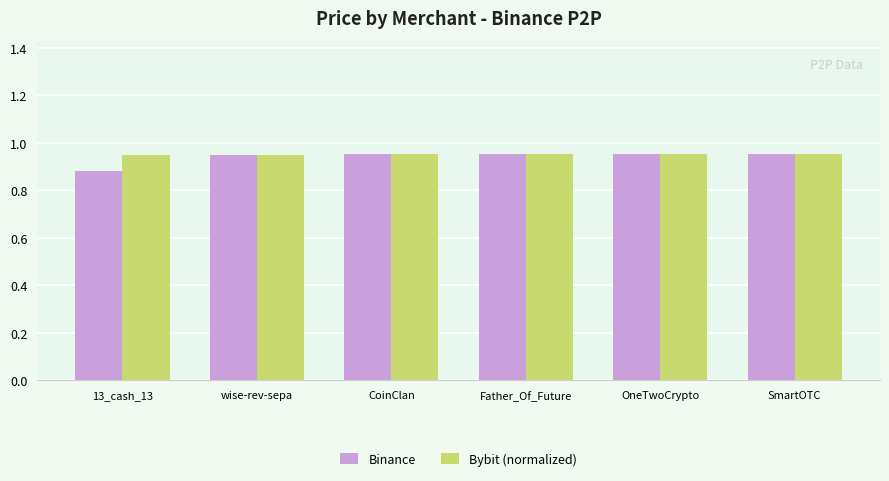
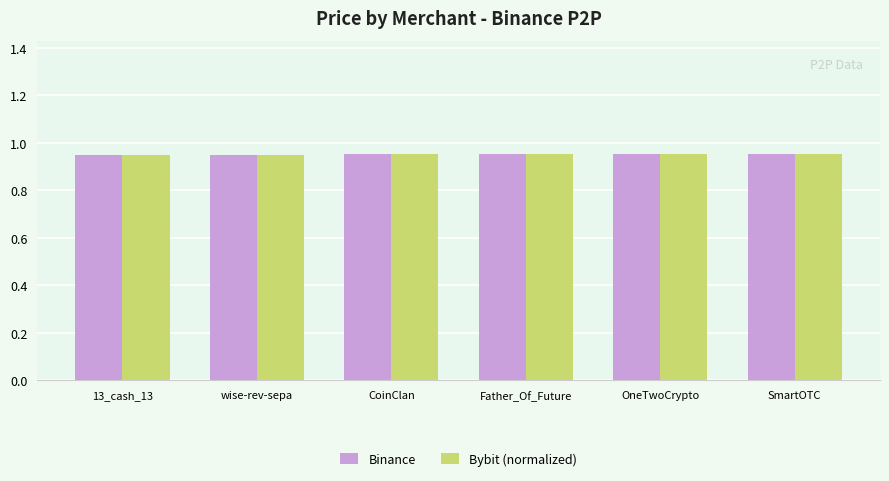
  {
    "Binance": {
-     "13_cash_13": 0.88,
+     "13_cash_13": 0.95,
      "wise-rev-sepa": 0.95,
      "CoinClan": 0.95,
      "Father_Of_Future": 0.95,
      "OneTwoCrypto": 0.95,
      "SmartOTC": 0.95
    },
    "Bybit (normalized)": {
      "13_cash_13": 0.95,
      "wise-rev-sepa": 0.95,
      "CoinClan": 0.95,
      "Father_Of_Future": 0.95,
      "OneTwoCrypto": 0.95,
      "SmartOTC": 0.95
    }
  }
